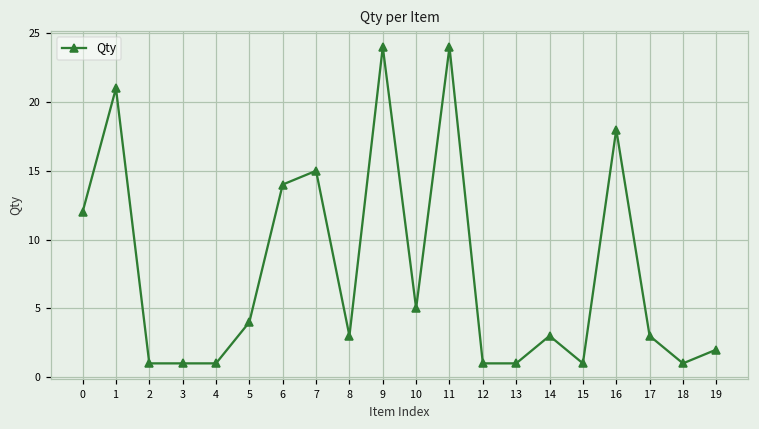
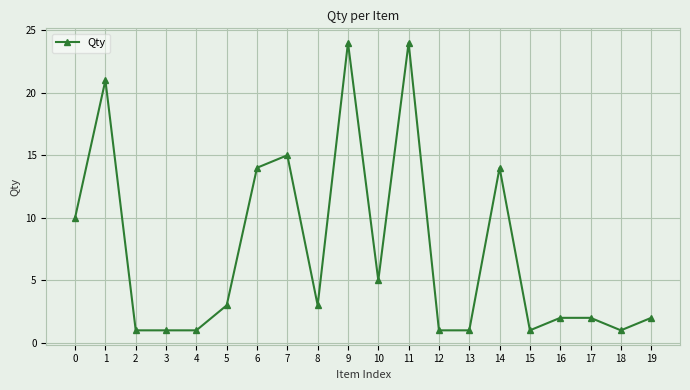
  {
-   "0": 12,
+   "0": 10,
    "1": 21,
    "2": 1,
    "3": 1,
    "4": 1,
-   "5": 4,
+   "5": 3,
    "6": 14,
    "7": 15,
    "8": 3,
    "9": 24,
    "10": 5,
    "11": 24,
    "12": 1,
    "13": 1,
-   "14": 3,
+   "14": 14,
    "15": 1,
-   "16": 18,
-   "17": 3,
+   "16": 2,
+   "17": 2,
    "18": 1,
    "19": 2
  }
